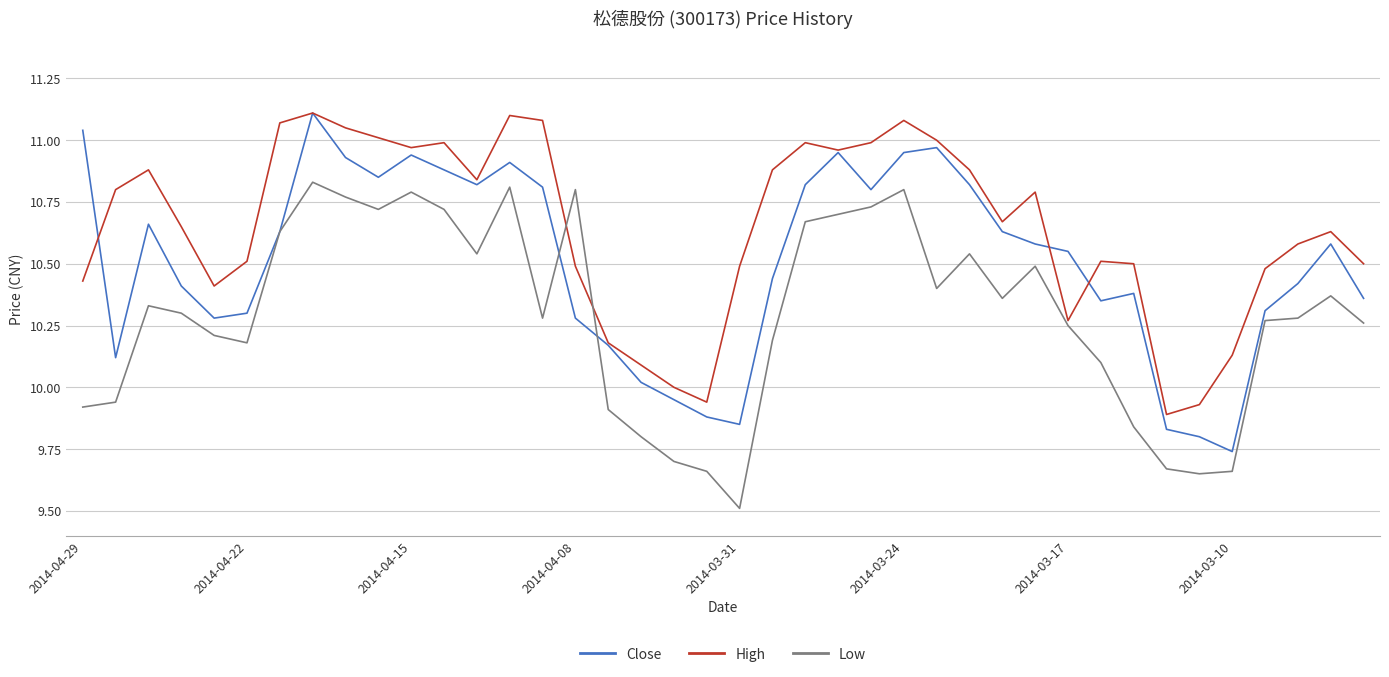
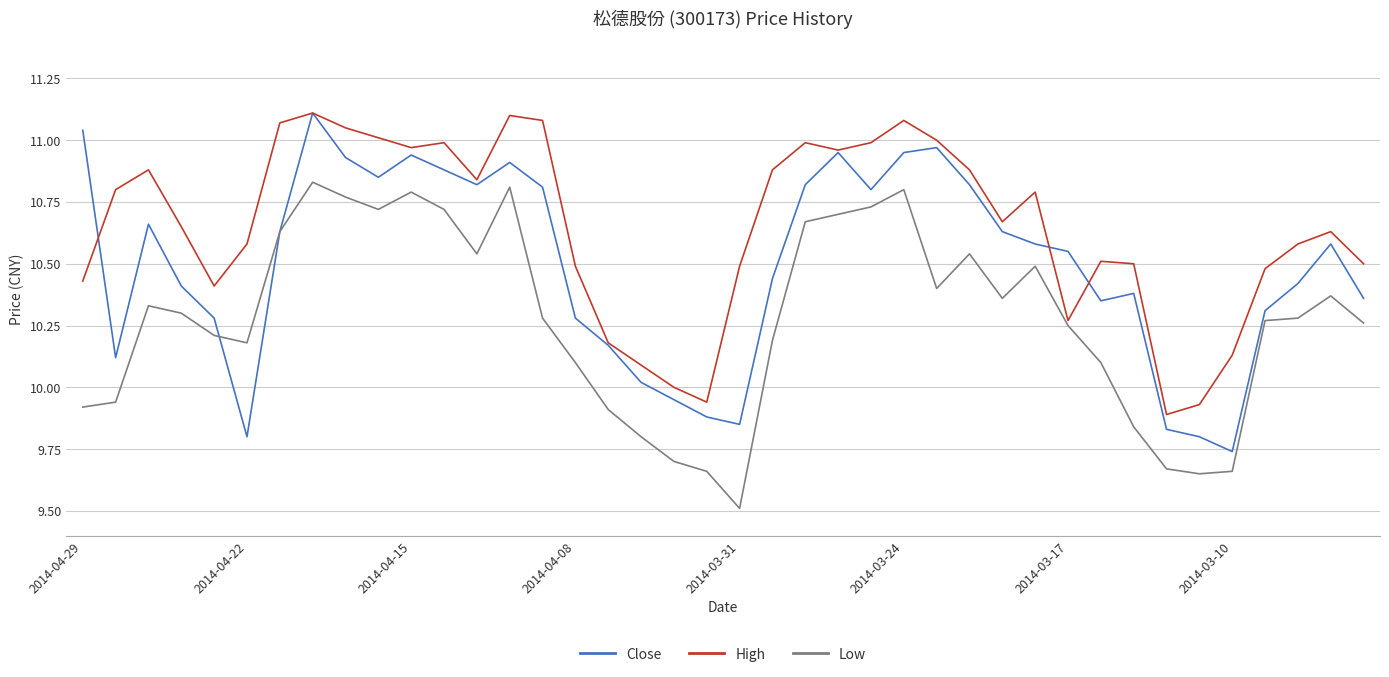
  {
    "Close": {
      "2014-04-29": 11.04,
-     "2014-04-22": 10.3,
+     "2014-04-22": 9.8,
      "2014-04-15": 10.94,
      "2014-04-08": 10.28,
      "2014-03-31": 9.85,
      "2014-03-24": 10.95,
      "2014-03-17": 10.55,
      "2014-03-10": 9.74
    },
    "High": {
      "2014-04-29": 10.43,
-     "2014-04-22": 10.51,
+     "2014-04-22": 10.58,
      "2014-04-15": 10.97,
      "2014-04-08": 10.49,
      "2014-03-31": 10.49,
      "2014-03-24": 11.08,
      "2014-03-17": 10.27,
      "2014-03-10": 10.13
    },
    "Low": {
      "2014-04-29": 9.92,
      "2014-04-22": 10.18,
      "2014-04-15": 10.8,
-     "2014-04-08": 10.8,
+     "2014-04-08": 10.1,
      "2014-03-31": 9.5,
      "2014-03-24": 10.8,
      "2014-03-17": 10.25,
      "2014-03-10": 9.66
    }
  }
